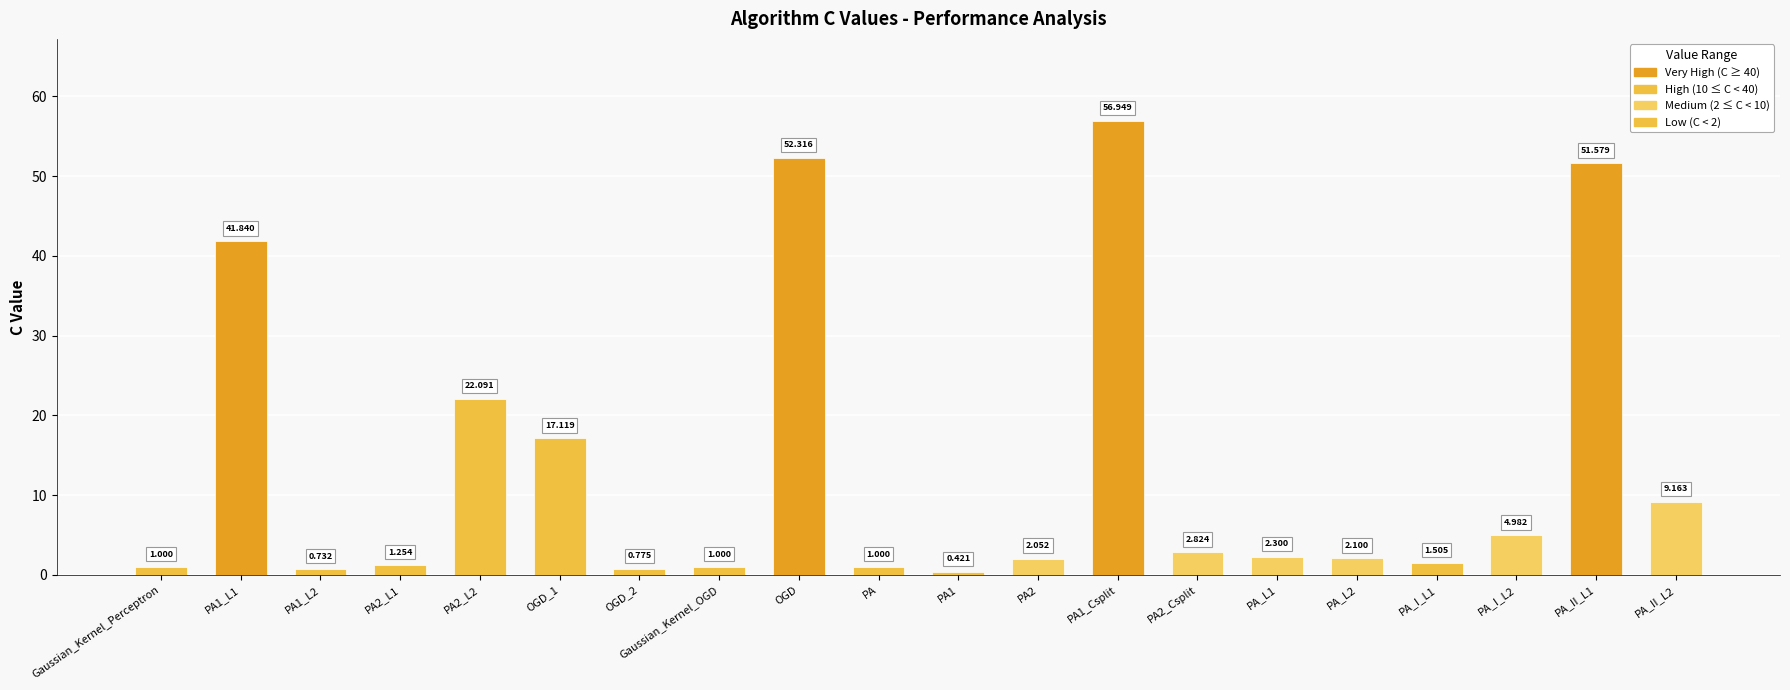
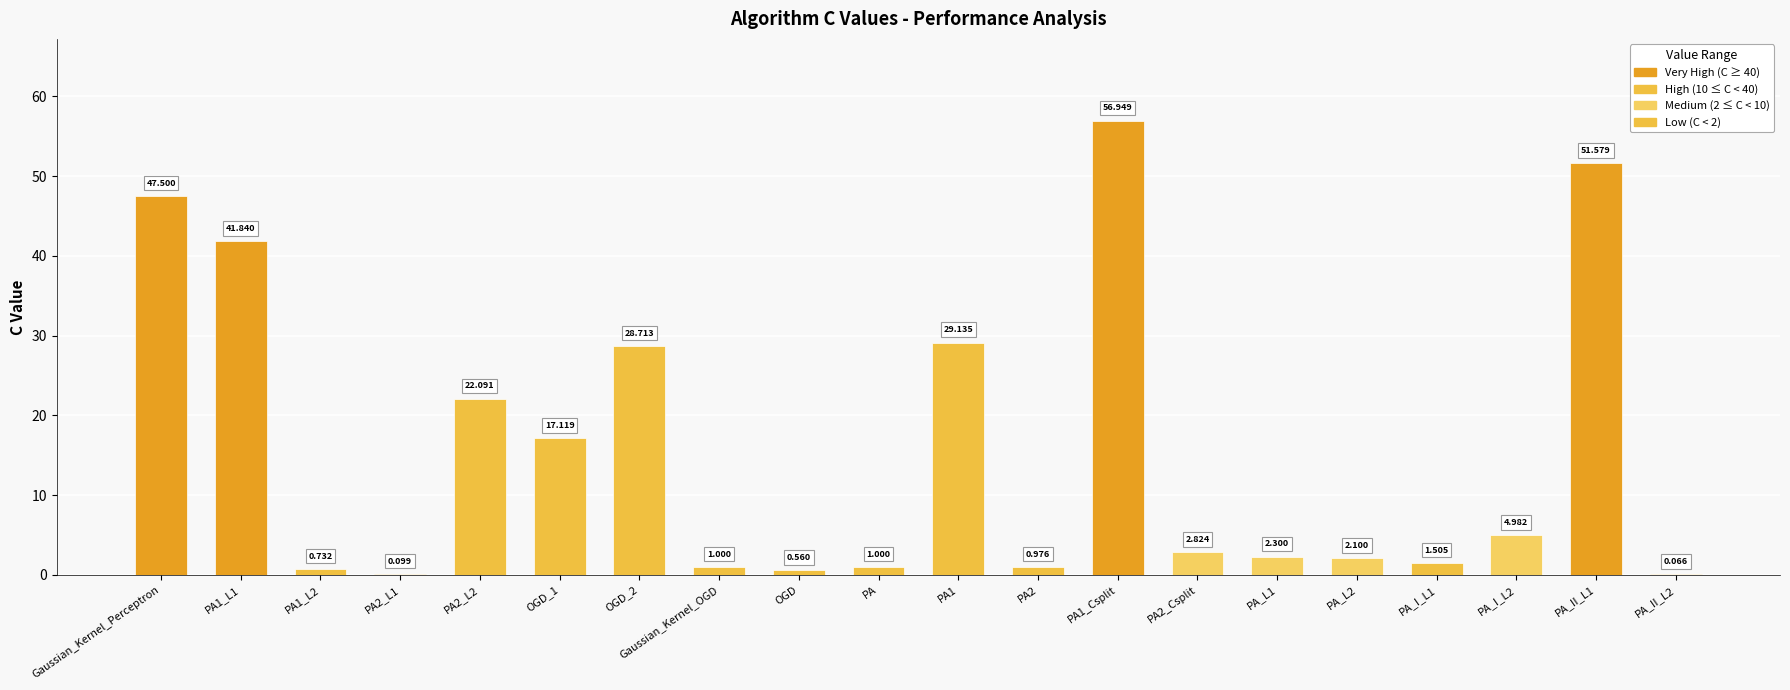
  {
-   "Gaussian_Kernel_Perceptron": 1.000,
-   "PA2_L1": 1.254,
-   "OGD_2": 0.775,
-   "OGD": 52.316,
-   "PA1": 0.421,
-   "PA2": 2.052,
-   "PA_II_L2": 9.163
+   "Gaussian_Kernel_Perceptron": 47.500,
+   "PA2_L1": 0.099,
+   "OGD_2": 28.713,
+   "OGD": 0.560,
+   "PA1": 29.135,
+   "PA2": 0.976,
+   "PA_II_L2": 0.066
  }
